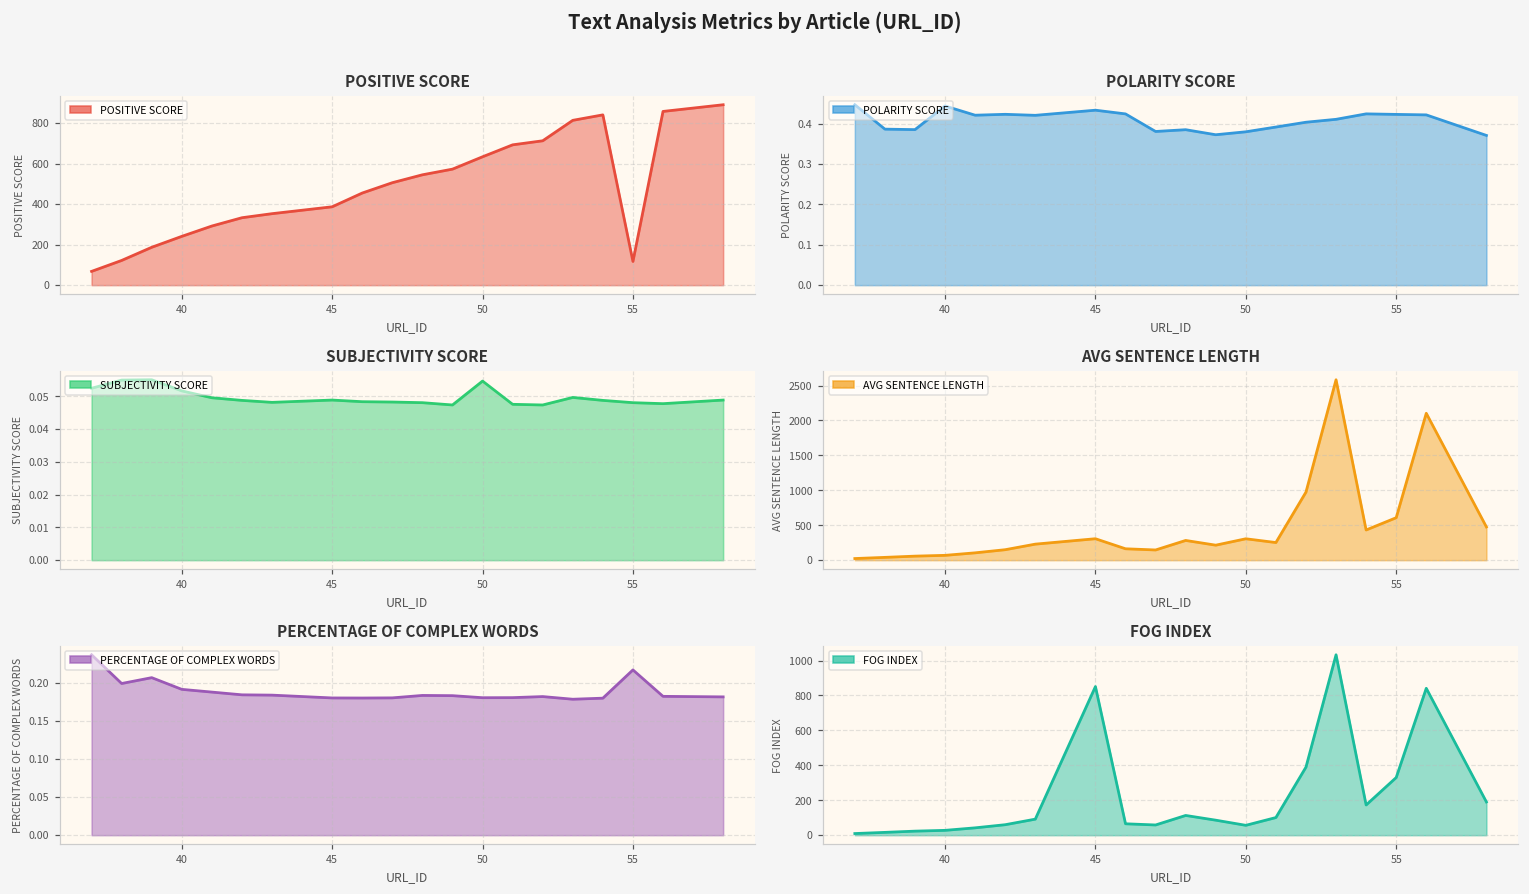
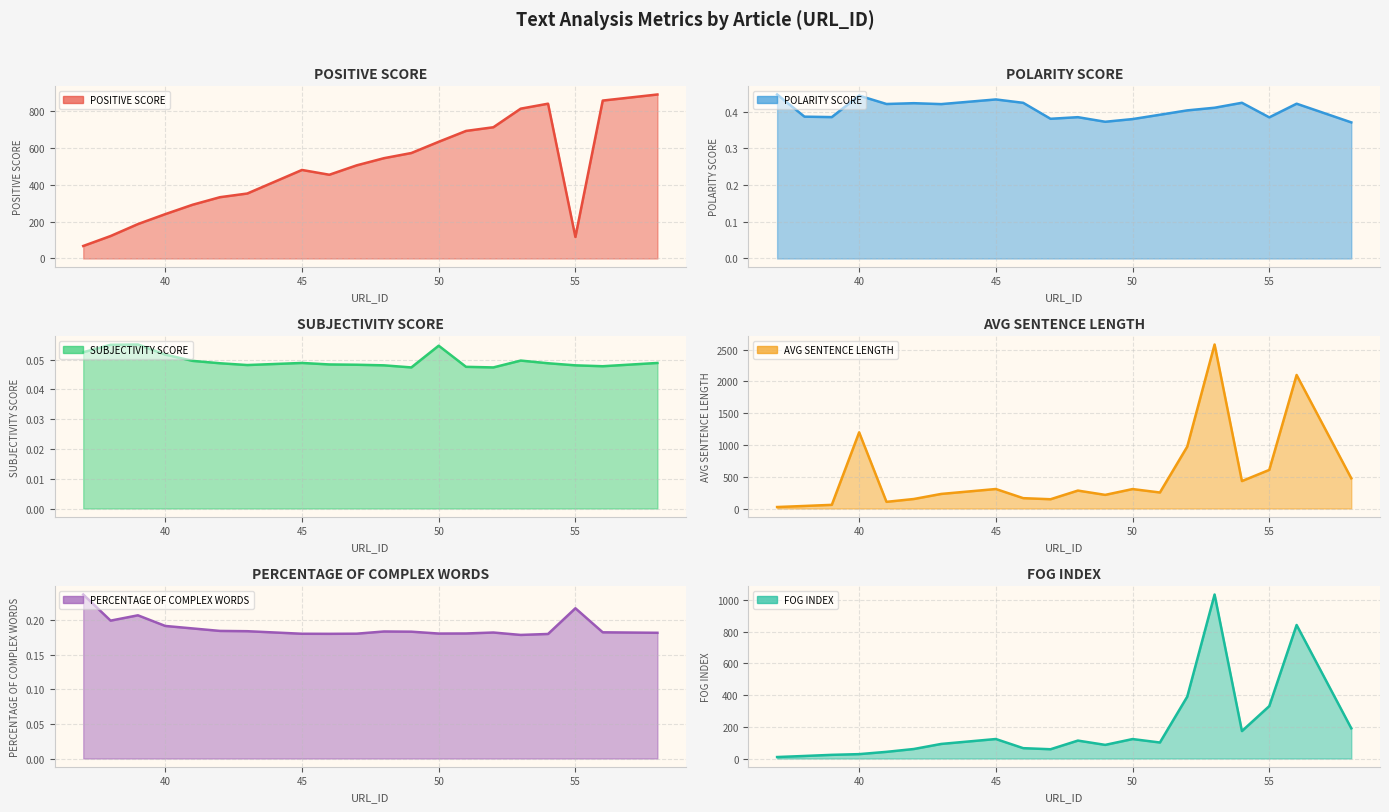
  {
    "POSITIVE SCORE": {
      "40": 240,
-     "45": 390,
+     "45": 480,
      "50": 630,
      "55": 120
    },
    "POLARITY SCORE": {
      "45": 0.43,
      "50": 0.38,
-     "55": 0.42
+     "55": 0.38
    },
    "SUBJECTIVITY SCORE": {
      "45": 0.049,
      "50": 0.055,
      "55": 0.048
    },
    "AVG SENTENCE LENGTH": {
-     "40": 100,
+     "40": 1200,
      "45": 300,
      "50": 300,
      "55": 600
    },
    "PERCENTAGE OF COMPLEX WORDS": {
      "40": 0.19,
      "45": 0.18,
      "50": 0.18,
      "55": 0.22
    },
    "FOG INDEX": {
      "40": 30,
-     "45": 850,
-     "50": 60,
+     "45": 120,
+     "50": 120,
      "55": 330
    }
  }
